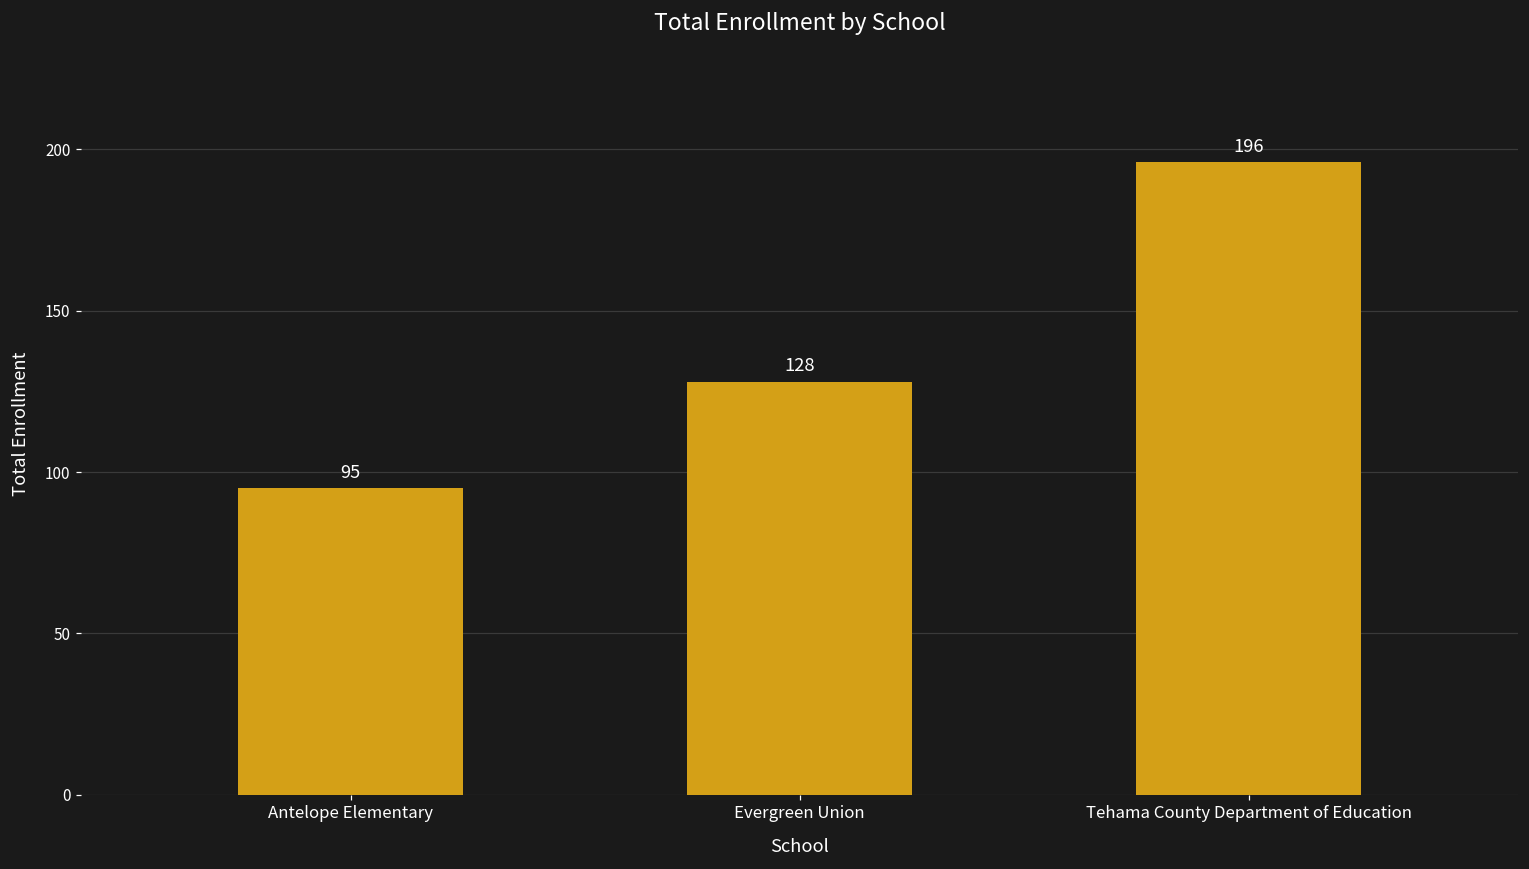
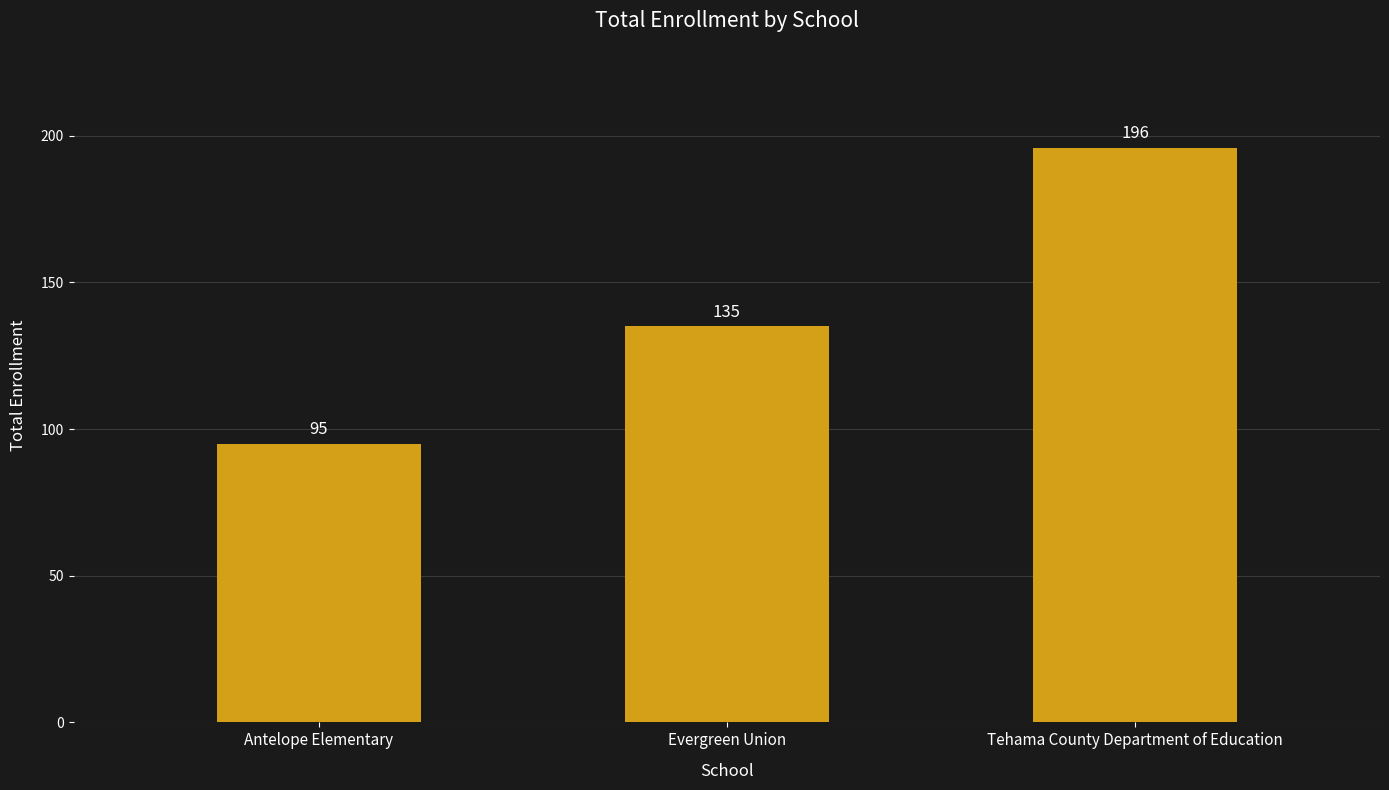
  {
    "Antelope Elementary": 95,
-   "Evergreen Union": 128,
+   "Evergreen Union": 135,
    "Tehama County Department of Education": 196
  }
